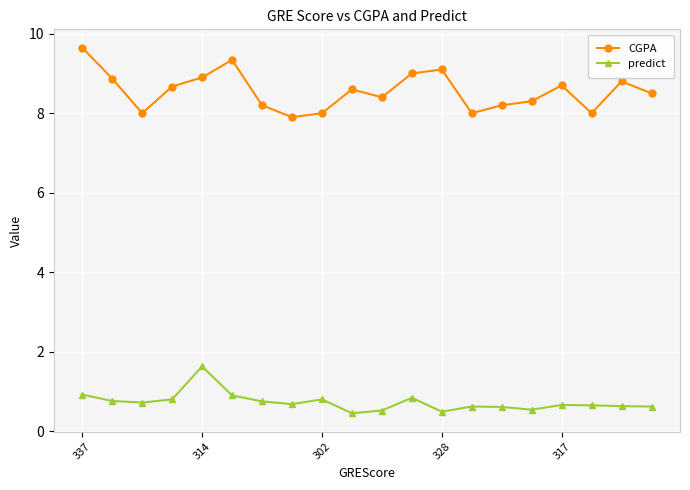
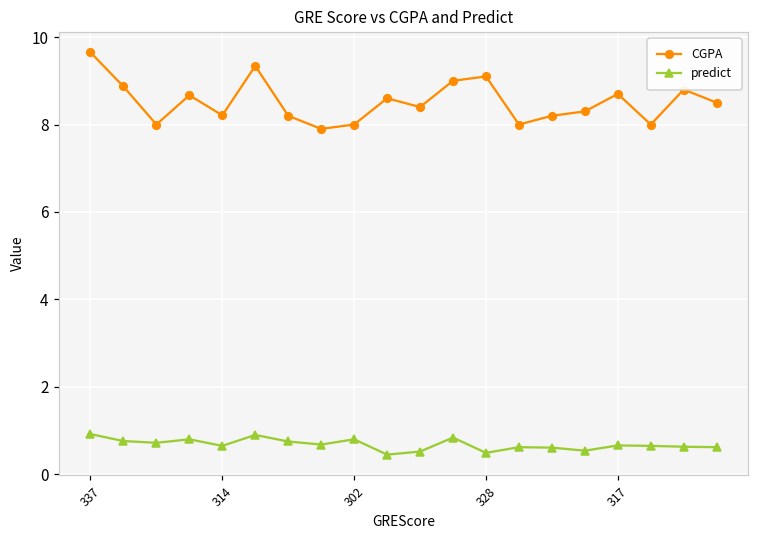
  {
    "CGPA": {
      "337": 9.7,
-     "314": 8.9,
+     "314": 8.2,
      "302": 8.0,
      "328": 9.1,
      "317": 8.7
    },
    "predict": {
      "337": 0.9,
-     "314": 1.6,
+     "314": 0.7,
      "302": 0.8,
      "328": 0.5,
      "317": 0.7
    }
  }
